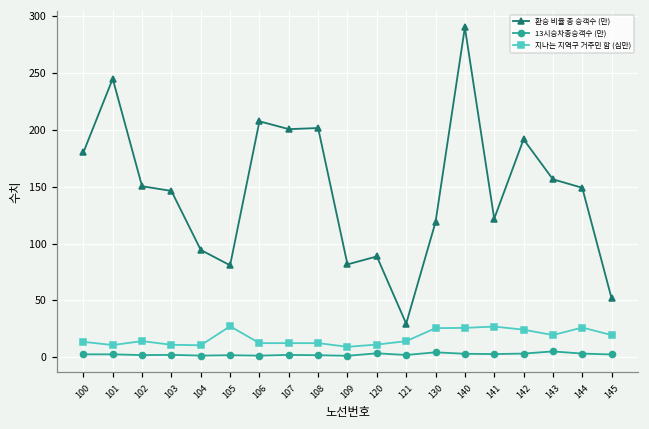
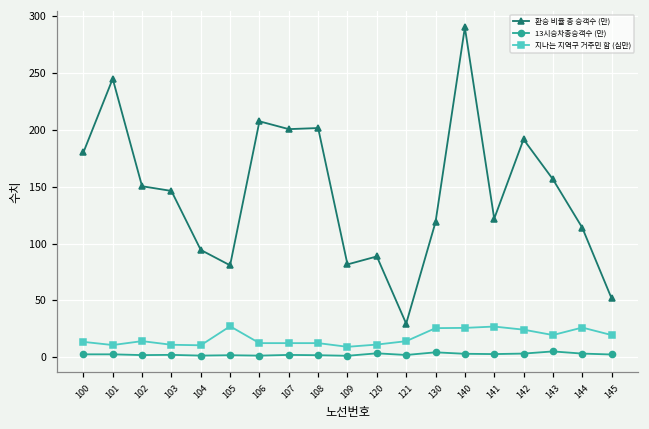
  {
    "환승 비율 총 승객수 (만)": {
      "100": 180,
      "101": 245,
      "102": 150,
      "103": 146,
      "104": 94,
      "105": 81,
      "106": 208,
      "107": 201,
      "108": 202,
      "109": 82,
      "120": 89,
      "121": 29,
      "130": 119,
      "140": 290,
      "141": 122,
      "142": 192,
      "143": 157,
-     "144": 149,
+     "144": 114,
      "145": 52
    },
    "13시승차총승객수 (만)": {
      "100": 2,
      "101": 2,
      "102": 2,
      "103": 2,
      "104": 1,
      "105": 2,
      "106": 1,
      "107": 2,
      "108": 2,
      "109": 1,
      "120": 3,
      "121": 2,
      "130": 4,
      "140": 3,
      "141": 3,
      "142": 3,
      "143": 5,
      "144": 3,
      "145": 2
    },
    "지나는 지역구 거주민 합 (십만)": {
      "100": 13,
      "101": 11,
      "102": 14,
      "103": 11,
      "104": 10,
      "105": 27,
      "106": 12,
      "107": 12,
      "108": 12,
      "109": 9,
      "120": 11,
      "121": 14,
      "130": 26,
      "140": 26,
      "141": 27,
      "142": 24,
      "143": 19,
      "144": 26,
      "145": 19
    }
  }
